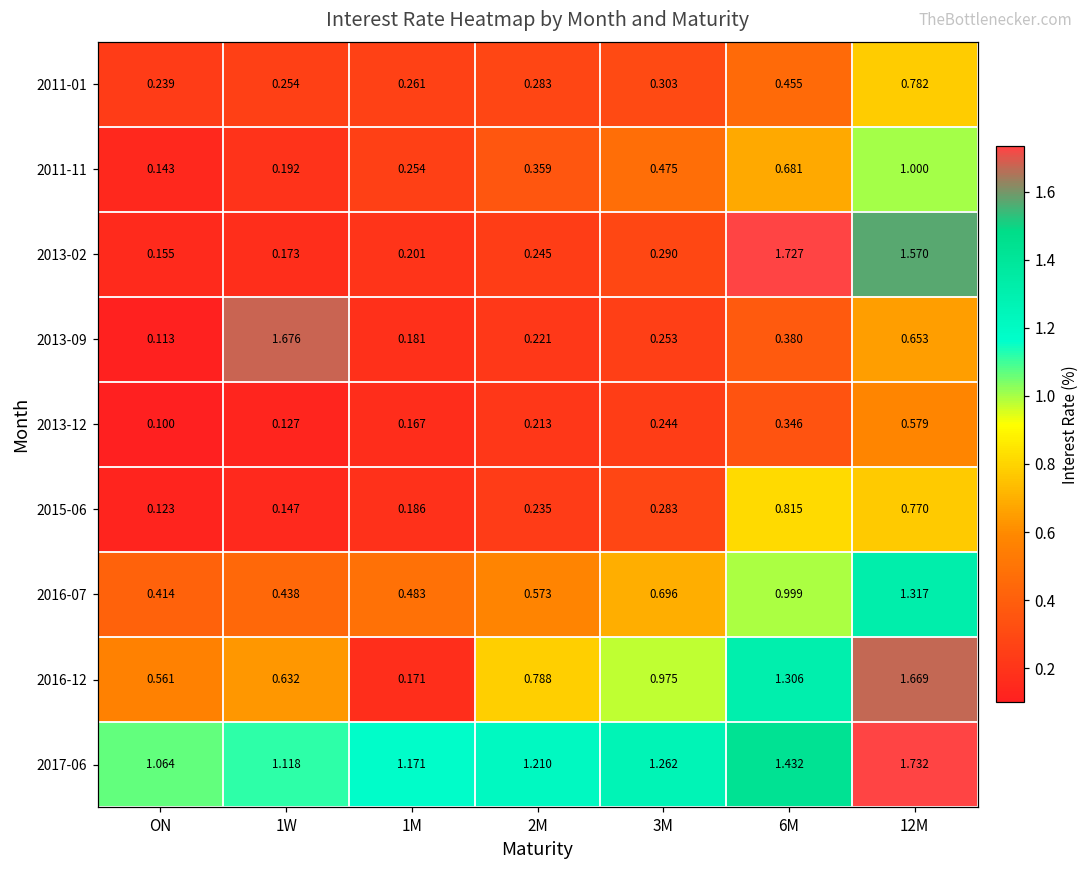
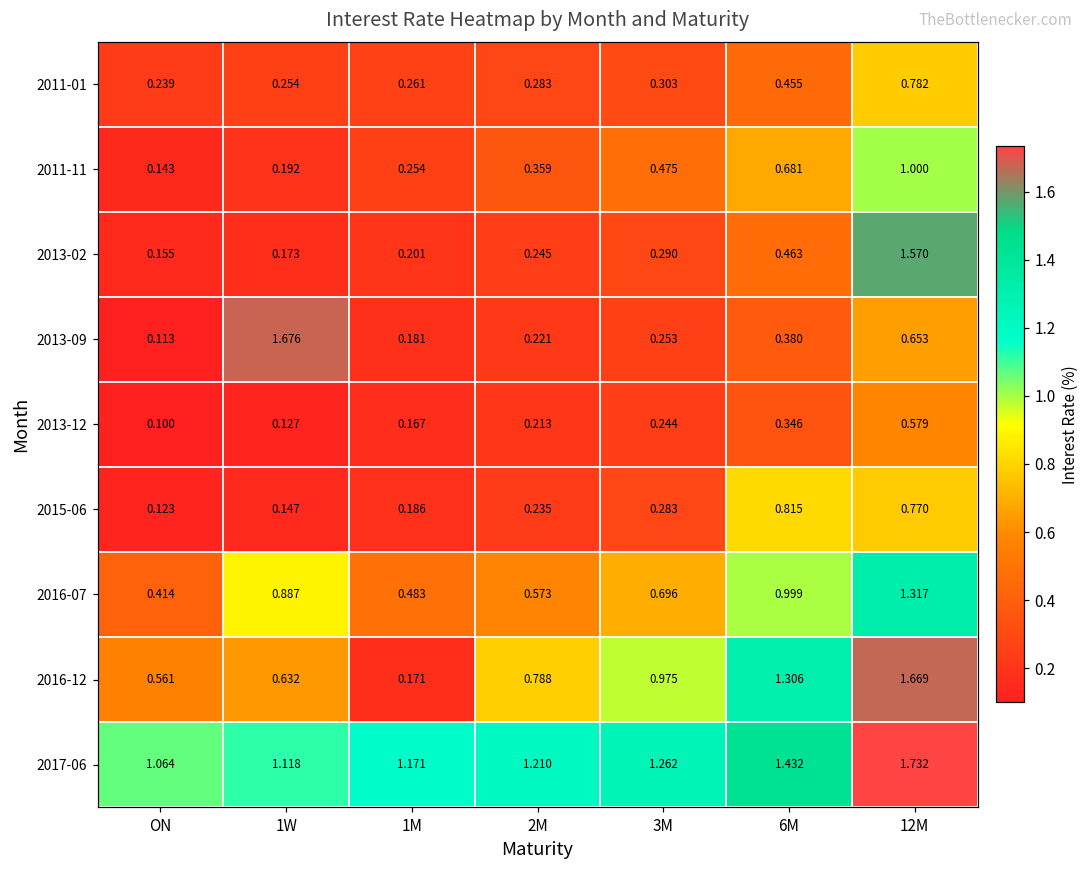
  {
    "2011-01": {
      "ON": 0.239,
      "1W": 0.254,
      "1M": 0.261,
      "2M": 0.283,
      "3M": 0.303,
      "6M": 0.455,
      "12M": 0.782
    },
    "2011-11": {
      "ON": 0.143,
      "1W": 0.192,
      "1M": 0.254,
      "2M": 0.359,
      "3M": 0.475,
      "6M": 0.681,
      "12M": 1.000
    },
    "2013-02": {
      "ON": 0.155,
      "1W": 0.173,
      "1M": 0.201,
      "2M": 0.245,
      "3M": 0.290,
-     "6M": 1.727,
+     "6M": 0.463,
      "12M": 1.570
    },
    "2013-09": {
      "ON": 0.113,
      "1W": 1.676,
      "1M": 0.181,
      "2M": 0.221,
      "3M": 0.253,
      "6M": 0.380,
      "12M": 0.653
    },
    "2013-12": {
      "ON": 0.100,
      "1W": 0.127,
      "1M": 0.167,
      "2M": 0.213,
      "3M": 0.244,
      "6M": 0.346,
      "12M": 0.579
    },
    "2015-06": {
      "ON": 0.123,
      "1W": 0.147,
      "1M": 0.186,
      "2M": 0.235,
      "3M": 0.283,
      "6M": 0.815,
      "12M": 0.770
    },
    "2016-07": {
      "ON": 0.414,
-     "1W": 0.438,
+     "1W": 0.887,
      "1M": 0.483,
      "2M": 0.573,
      "3M": 0.696,
      "6M": 0.999,
      "12M": 1.317
    },
    "2016-12": {
      "ON": 0.561,
      "1W": 0.632,
      "1M": 0.171,
      "2M": 0.788,
      "3M": 0.975,
      "6M": 1.306,
      "12M": 1.669
    },
    "2017-06": {
      "ON": 1.064,
      "1W": 1.118,
      "1M": 1.171,
      "2M": 1.210,
      "3M": 1.262,
      "6M": 1.432,
      "12M": 1.732
    }
  }
